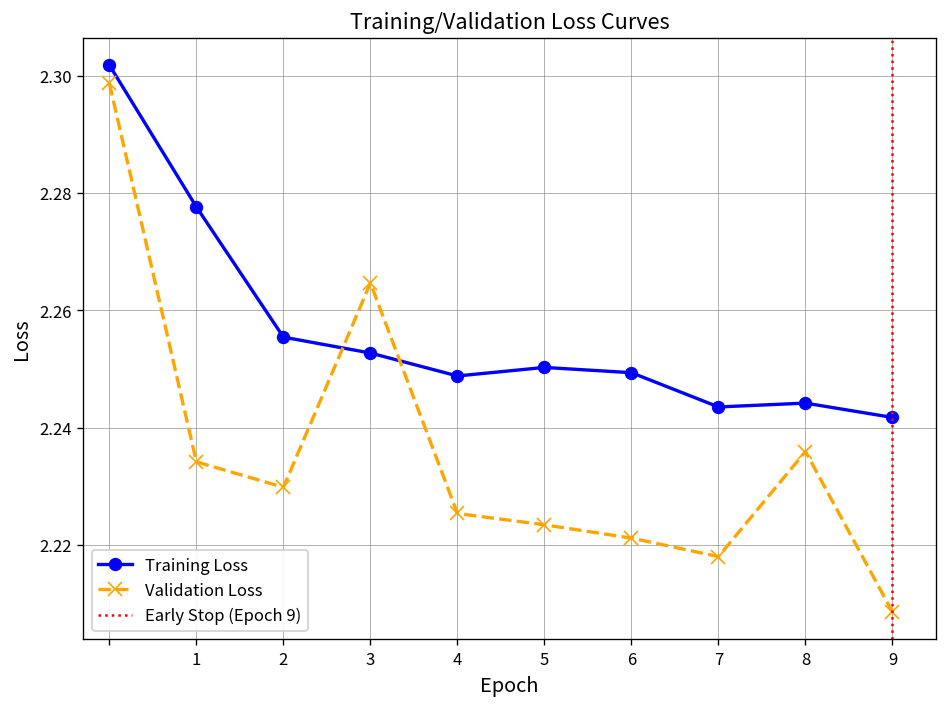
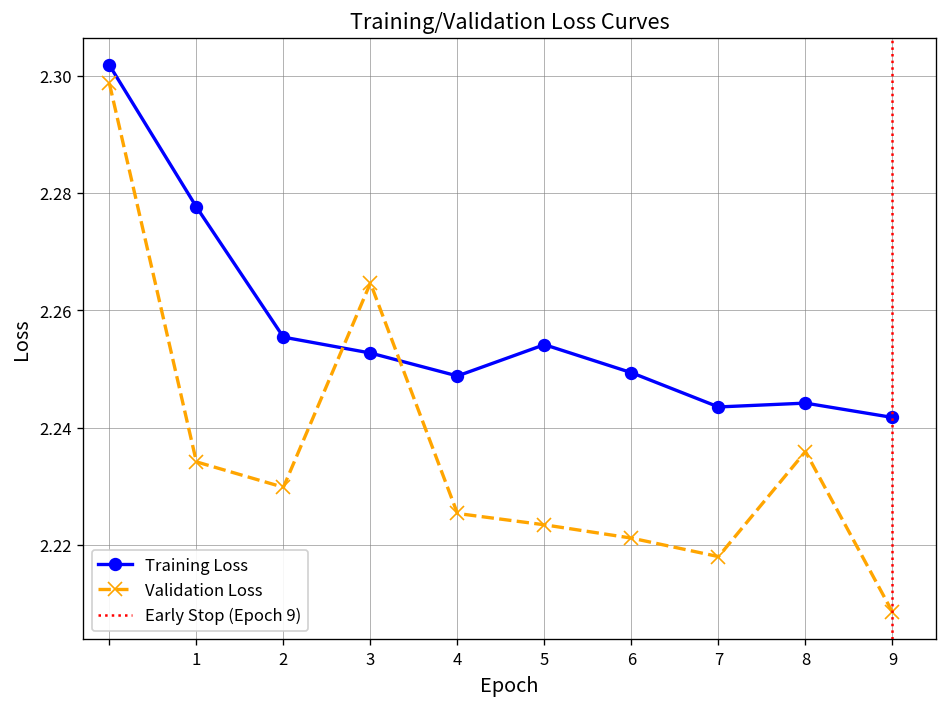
  {
    "Training Loss": {
      "1": 2.278,
      "2": 2.255,
      "3": 2.253,
      "4": 2.249,
-     "5": 2.250,
+     "5": 2.254,
      "6": 2.249,
      "7": 2.244,
      "8": 2.244,
      "9": 2.242
    },
    "Validation Loss": {
      "1": 2.234,
      "2": 2.230,
      "3": 2.265,
      "4": 2.225,
      "5": 2.223,
      "6": 2.221,
      "7": 2.218,
      "8": 2.236,
      "9": 2.209
    }
  }
